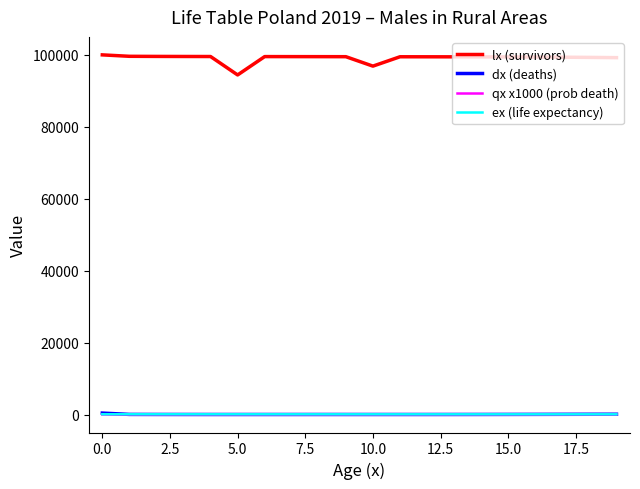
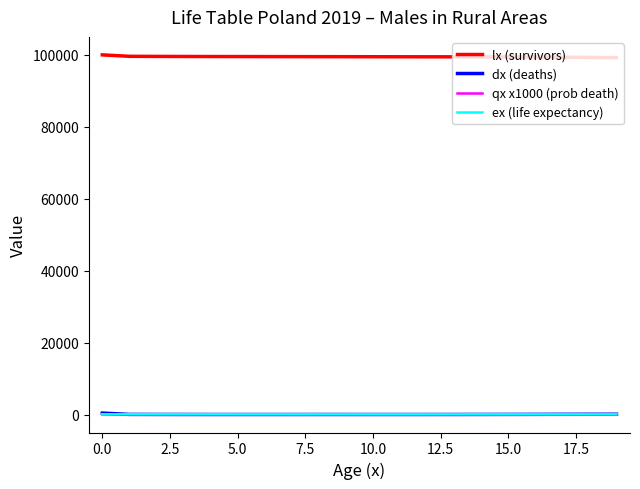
  {
    "lx (survivors)": {
      "0.0": 100000,
-     "5.0": 94000,
-     "10.0": 97000
+     "5.0": 100000,
+     "10.0": 99000
    }
  }
